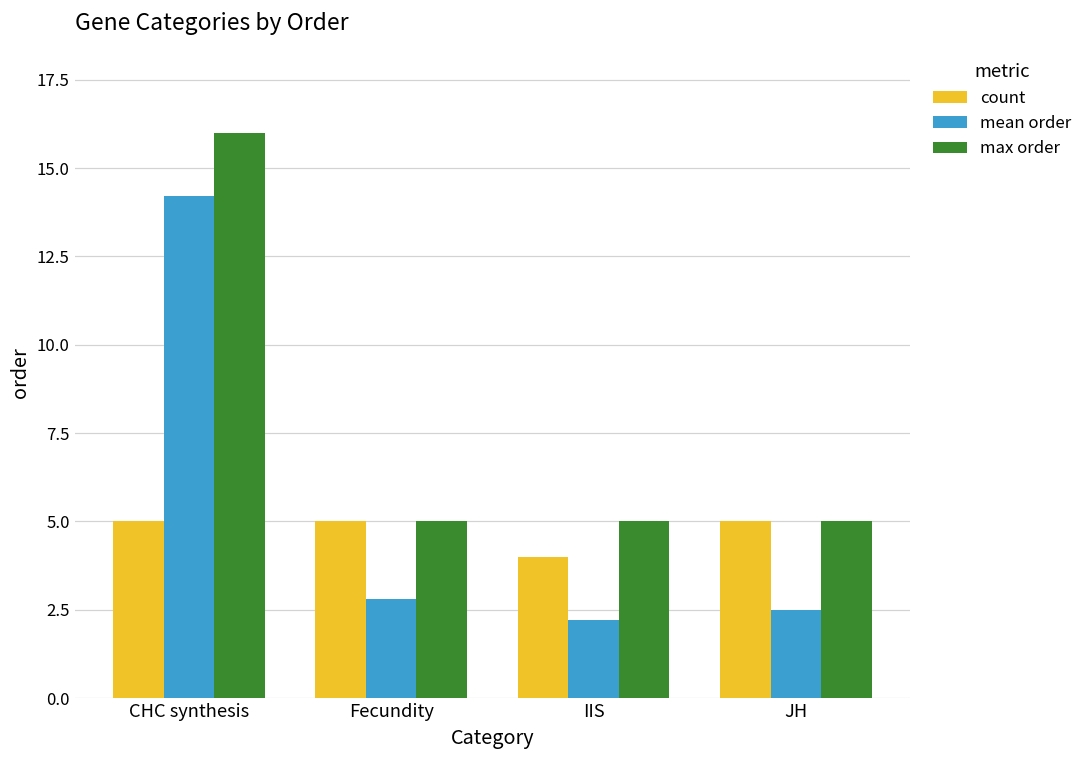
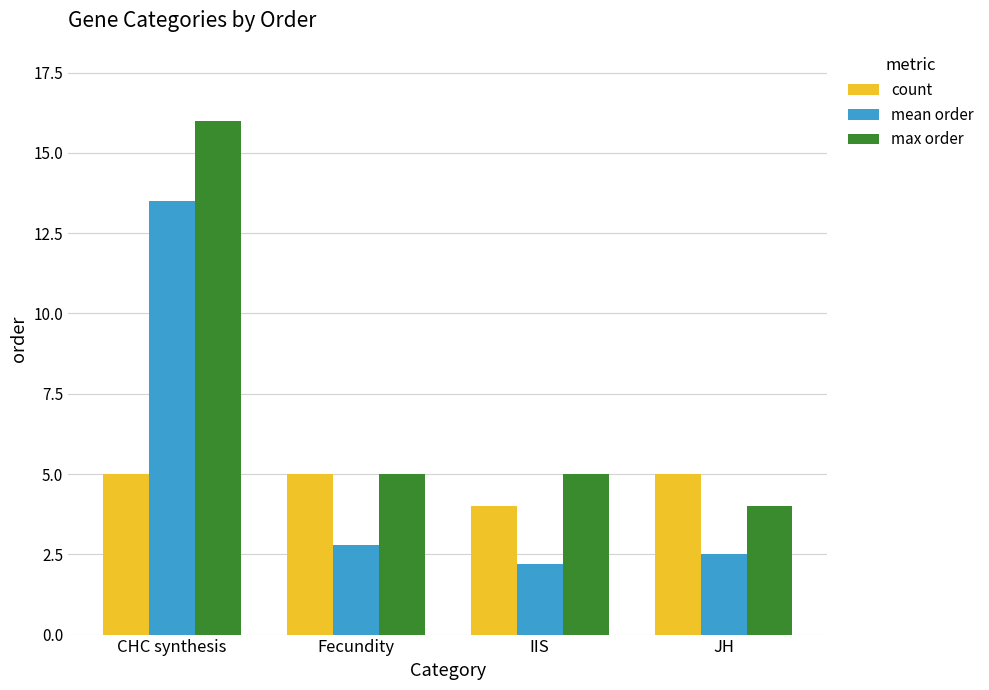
  {
    "count": {
      "CHC synthesis": 5.0,
      "Fecundity": 5.0,
      "IIS": 4.0,
      "JH": 5.0
    },
    "mean order": {
-     "CHC synthesis": 14.2,
+     "CHC synthesis": 13.5,
      "Fecundity": 2.8,
      "IIS": 2.2,
      "JH": 2.5
    },
    "max order": {
      "CHC synthesis": 16,
      "Fecundity": 5,
      "IIS": 5,
-     "JH": 5
+     "JH": 4
    }
  }
